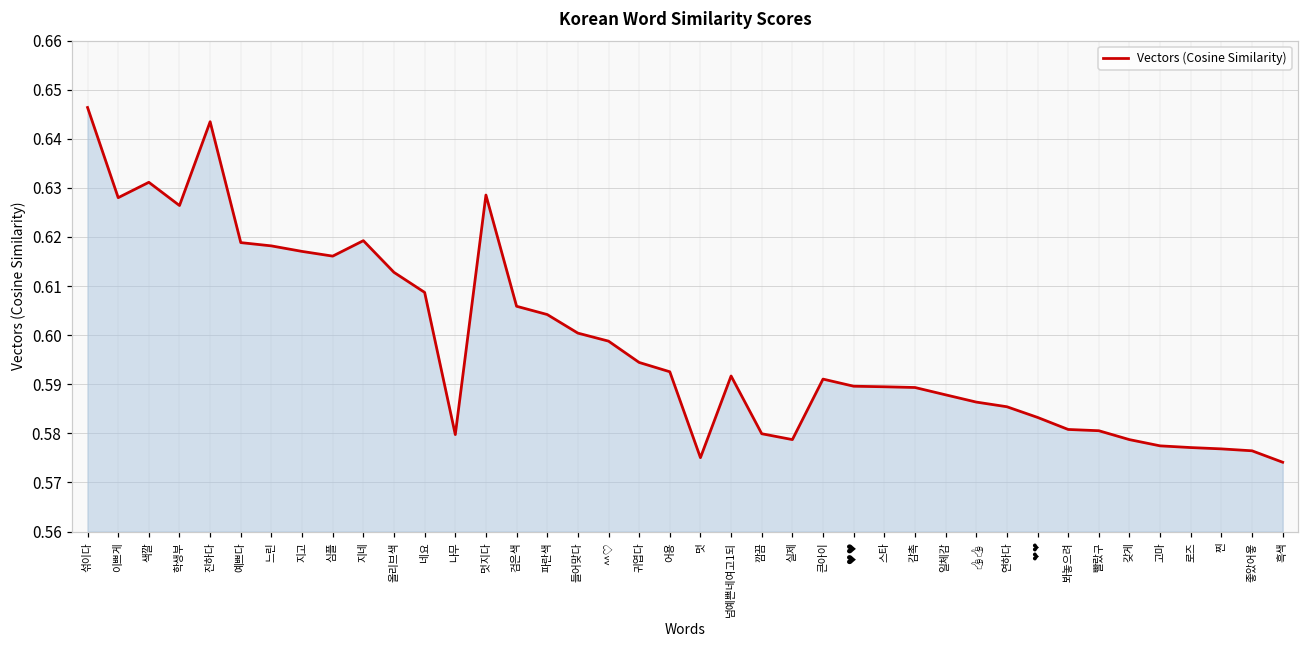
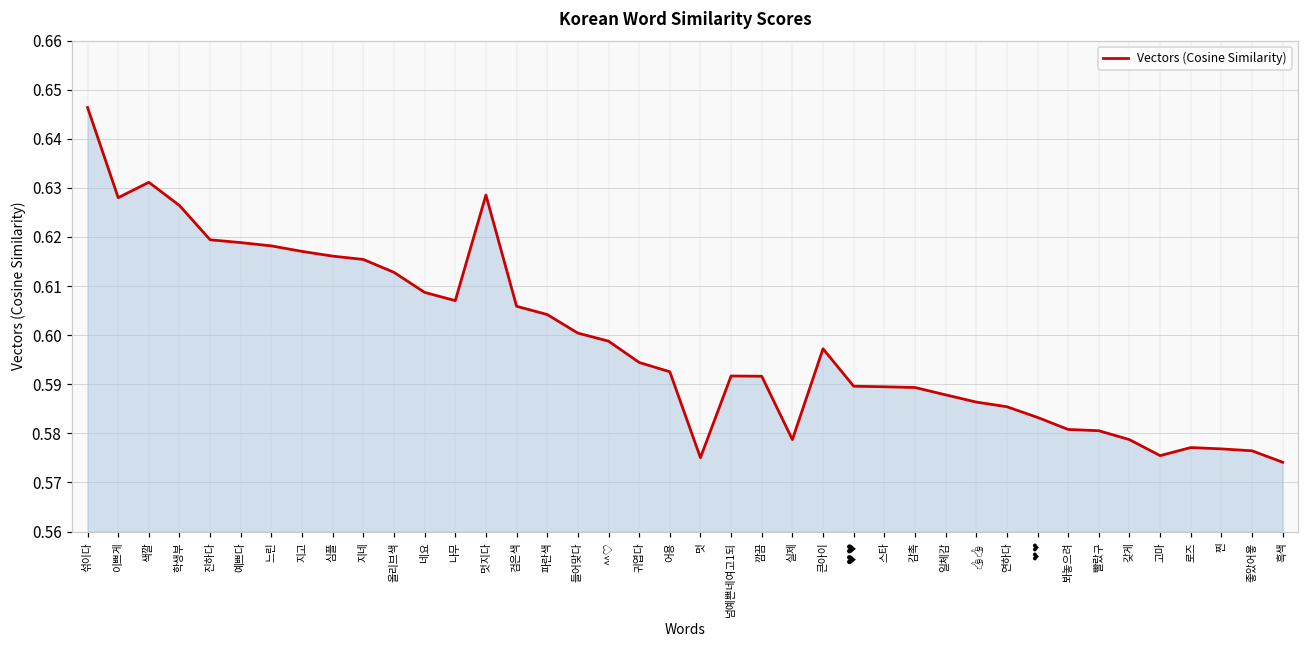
  {
    "섞이다": 0.646,
    "이쁘게": 0.628,
    "색깔": 0.631,
    "학생부": 0.626,
-   "진하다": 0.643,
+   "진하다": 0.619,
    "예쁘다": 0.619,
    "느린": 0.618,
    "지고": 0.617,
    "심플": 0.616,
-   "지네": 0.619,
+   "지네": 0.615,
    "올리브색": 0.613,
    "네요": 0.609,
-   "나무": 0.580,
+   "나무": 0.607,
    "멋지다": 0.629,
    "검은색": 0.606,
    "파란색": 0.604,
    "들어맞다": 0.600,
    "^^♡": 0.599,
    "귀엽다": 0.594,
    "어용": 0.593,
    "멋": 0.575,
    "넘예쁜네여고1되": 0.592,
-   "깜끔": 0.580,
+   "깜끔": 0.592,
    "실제": 0.579,
-   "큰아이": 0.591,
+   "큰아이": 0.597,
    "♥️♥️": 0.590,
    "스타": 0.589,
    "감촉": 0.589,
    "일체감": 0.588,
    "👍👍": 0.586,
    "연하다": 0.585,
    "❤️❤️": 0.583,
    "봐놓으려": 0.581,
    "빨랐구": 0.581,
    "갖게": 0.579,
-   "고마": 0.577,
+   "고마": 0.575,
    "로즈": 0.577,
    "찐": 0.577,
    "좋았어욯": 0.576,
    "흑색": 0.574
  }
